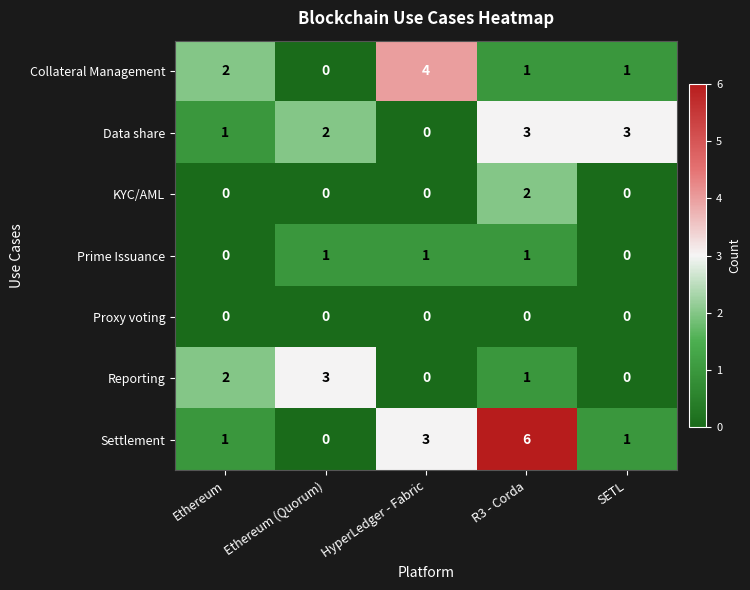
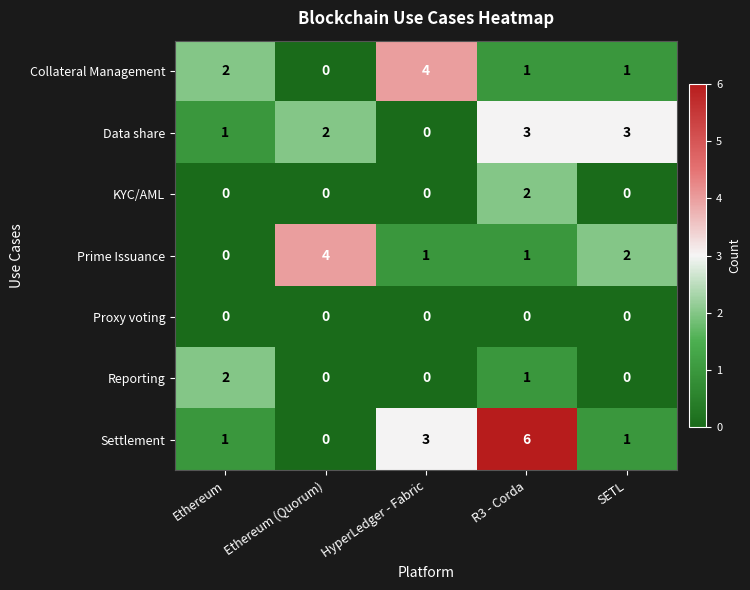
  {
    "Collateral Management": {
      "Ethereum": 2,
      "Ethereum (Quorum)": 0,
      "HyperLedger - Fabric": 4,
      "R3 - Corda": 1,
      "SETL": 1
    },
    "Data share": {
      "Ethereum": 1,
      "Ethereum (Quorum)": 2,
      "HyperLedger - Fabric": 0,
      "R3 - Corda": 3,
      "SETL": 3
    },
    "KYC/AML": {
      "Ethereum": 0,
      "Ethereum (Quorum)": 0,
      "HyperLedger - Fabric": 0,
      "R3 - Corda": 2,
      "SETL": 0
    },
    "Prime Issuance": {
      "Ethereum": 0,
-     "Ethereum (Quorum)": 1,
+     "Ethereum (Quorum)": 4,
      "HyperLedger - Fabric": 1,
      "R3 - Corda": 1,
-     "SETL": 0
+     "SETL": 2
    },
    "Proxy voting": {
      "Ethereum": 0,
      "Ethereum (Quorum)": 0,
      "HyperLedger - Fabric": 0,
      "R3 - Corda": 0,
      "SETL": 0
    },
    "Reporting": {
      "Ethereum": 2,
-     "Ethereum (Quorum)": 3,
+     "Ethereum (Quorum)": 0,
      "HyperLedger - Fabric": 0,
      "R3 - Corda": 1,
      "SETL": 0
    },
    "Settlement": {
      "Ethereum": 1,
      "Ethereum (Quorum)": 0,
      "HyperLedger - Fabric": 3,
      "R3 - Corda": 6,
      "SETL": 1
    }
  }
